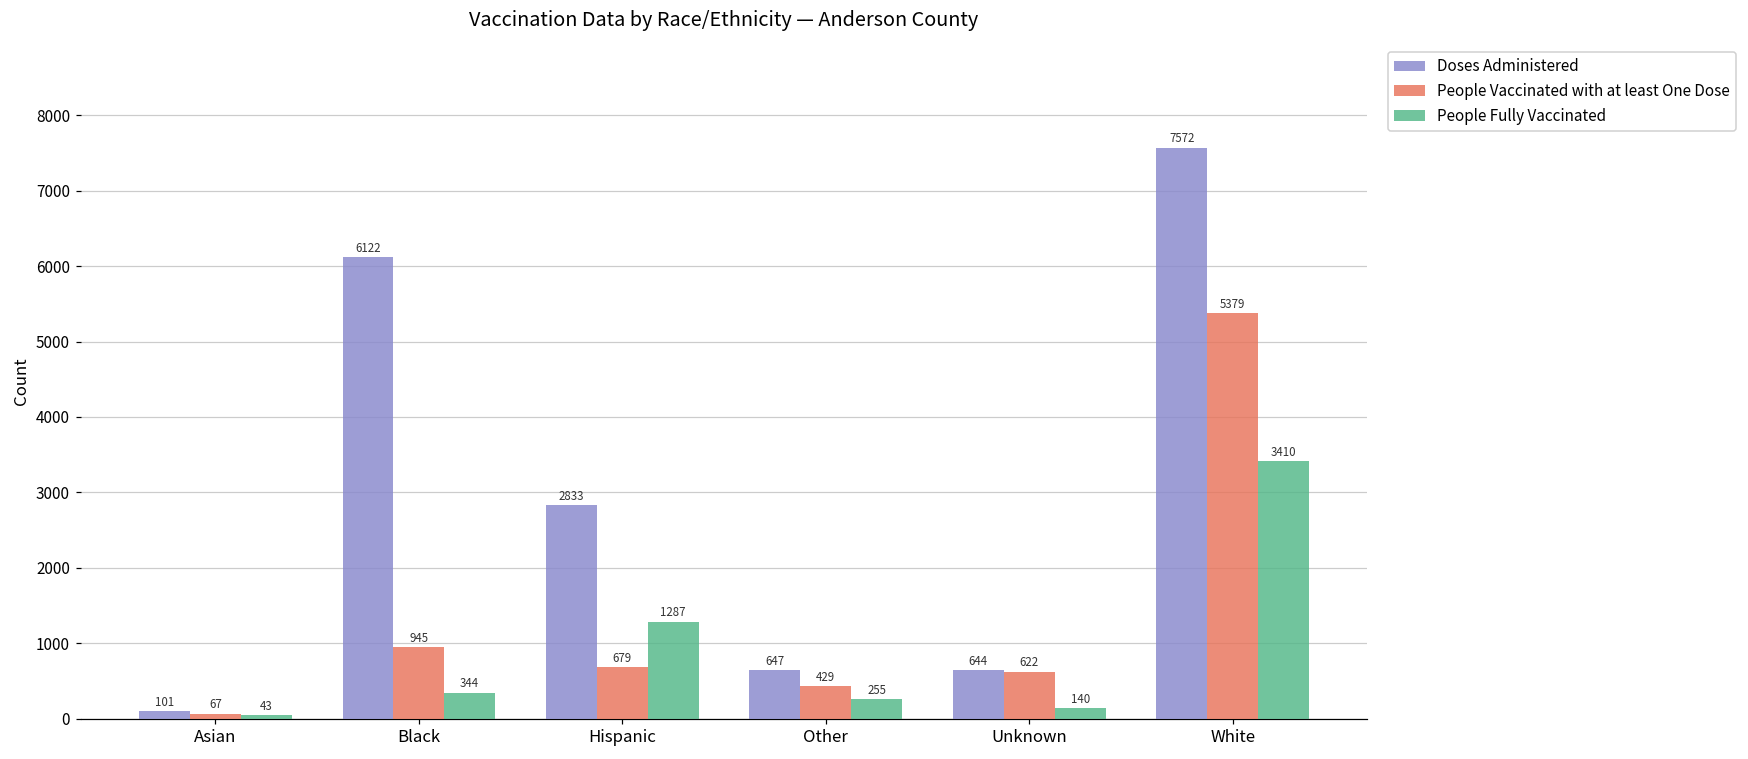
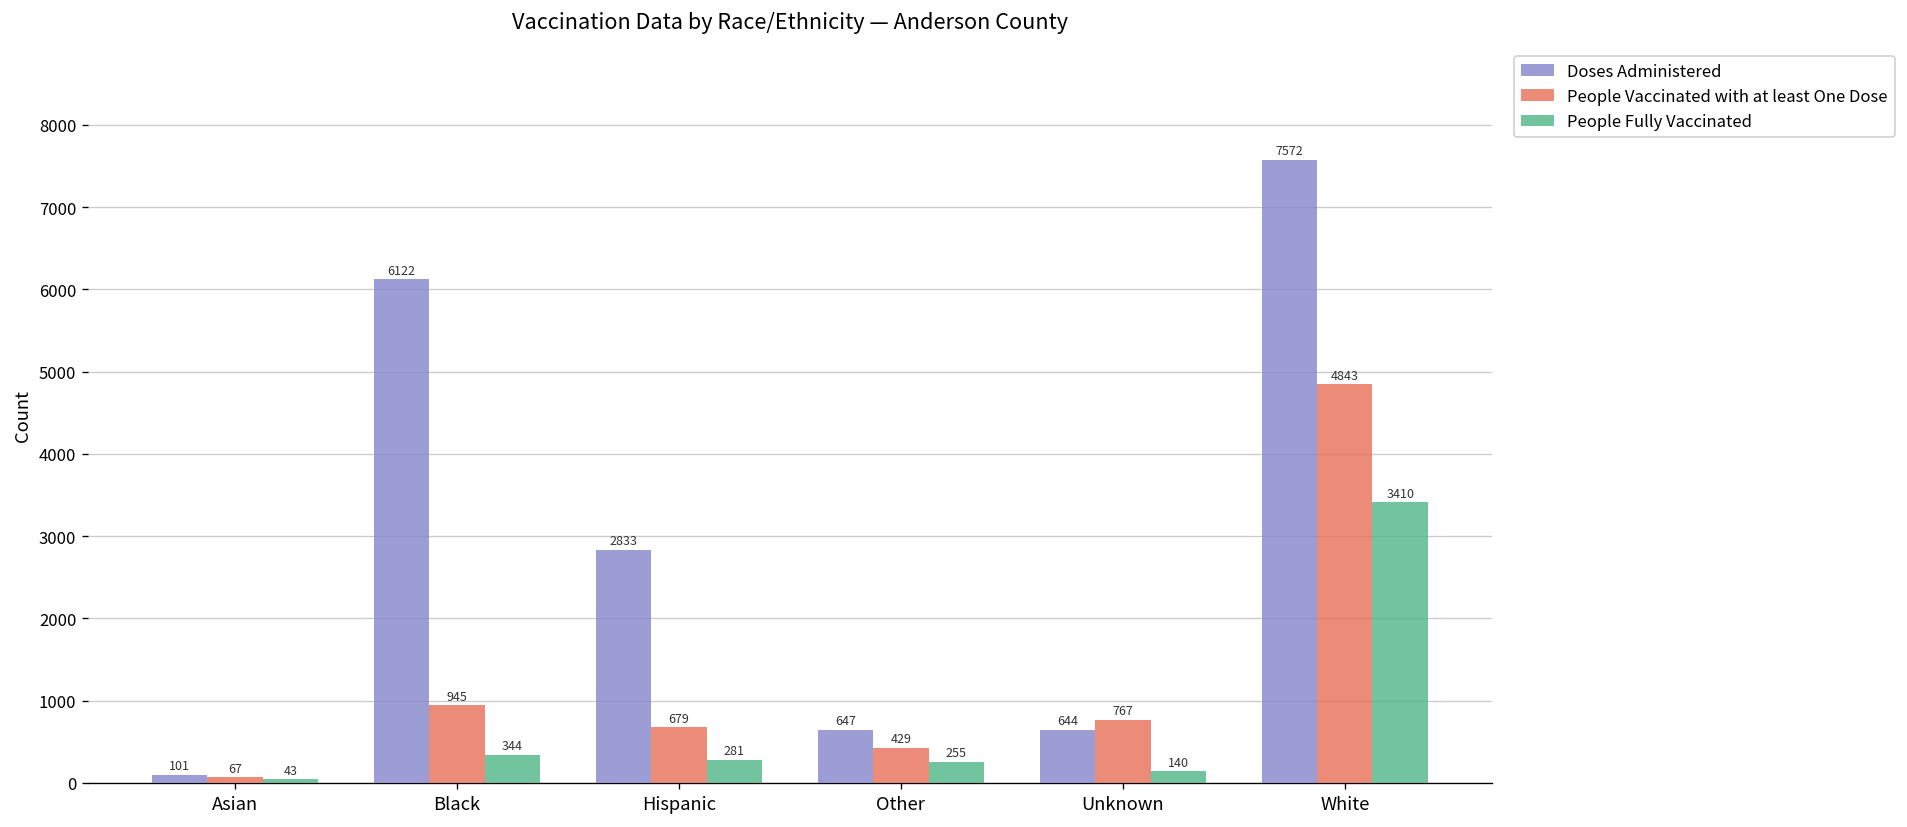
  {
    "Doses Administered": {
      "Asian": 101,
      "Black": 6122,
      "Hispanic": 2833,
      "Other": 647,
      "Unknown": 644,
      "White": 7572
    },
    "People Vaccinated with at least One Dose": {
      "Asian": 67,
      "Black": 945,
      "Hispanic": 679,
      "Other": 429,
-     "Unknown": 622,
-     "White": 5379
+     "Unknown": 767,
+     "White": 4843
    },
    "People Fully Vaccinated": {
      "Asian": 43,
      "Black": 344,
-     "Hispanic": 1287,
+     "Hispanic": 281,
      "Other": 255,
      "Unknown": 140,
      "White": 3410
    }
  }
